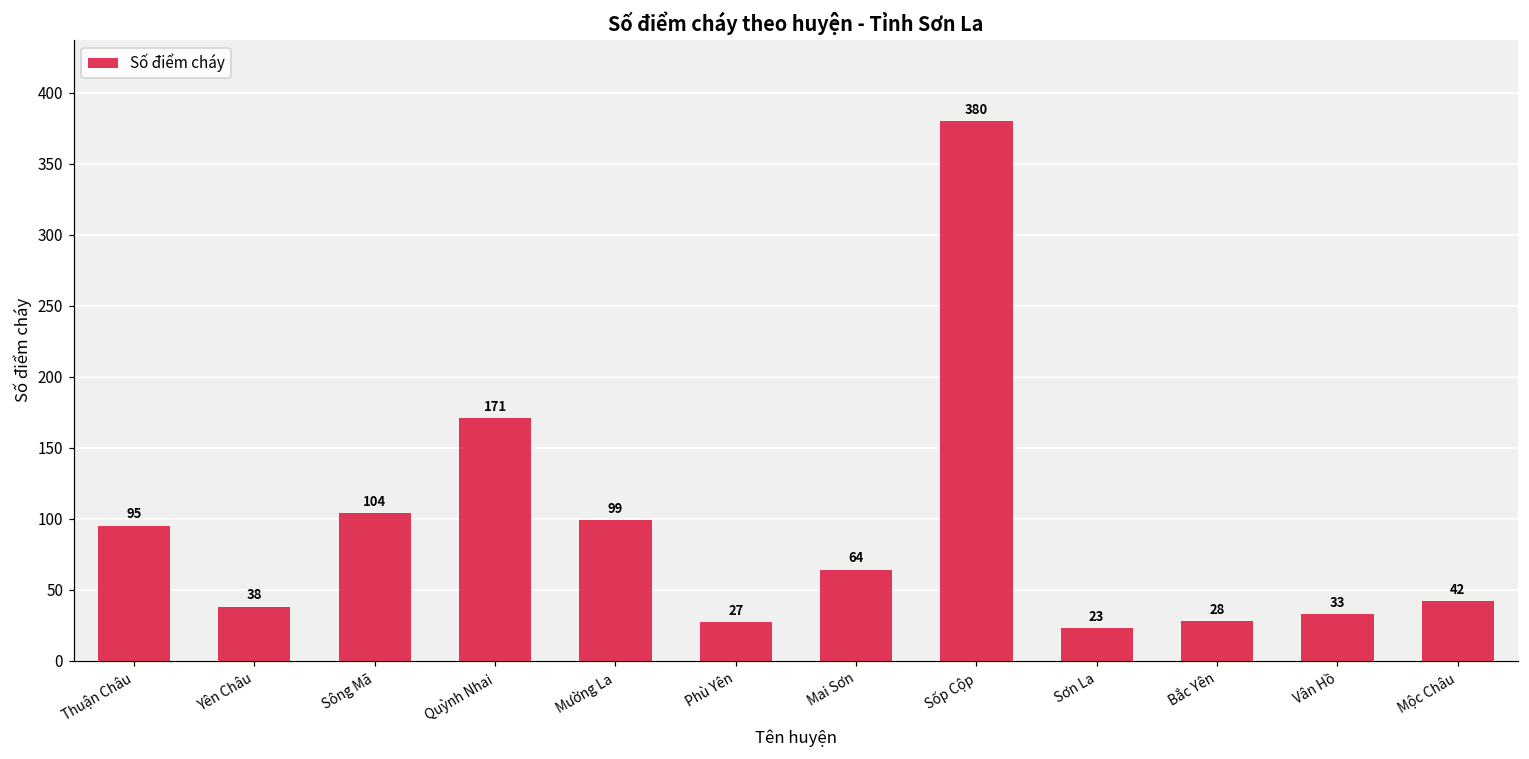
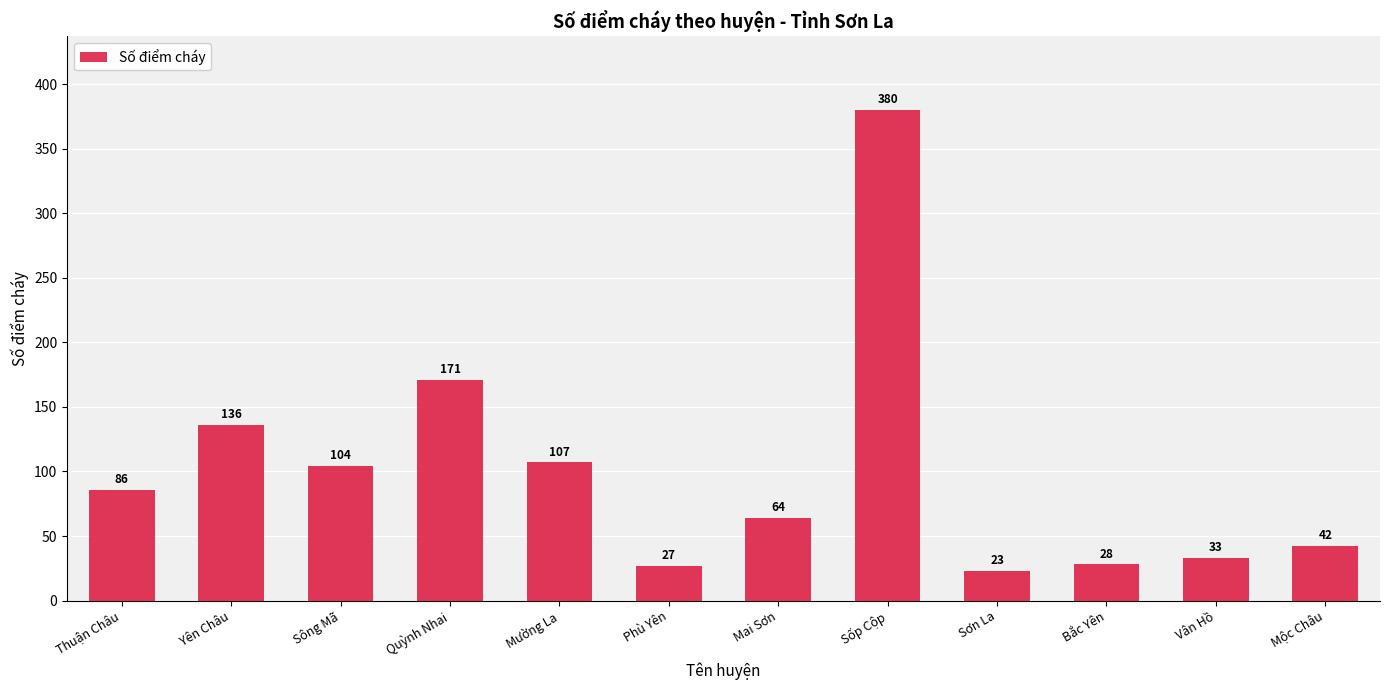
  {
-   "Thuận Châu": 95,
-   "Yên Châu": 38,
+   "Thuận Châu": 86,
+   "Yên Châu": 136,
    "Sông Mã": 104,
    "Quỳnh Nhai": 171,
-   "Mường La": 99,
+   "Mường La": 107,
    "Phù Yên": 27,
    "Mai Sơn": 64,
    "Sốp Cộp": 380,
    "Sơn La": 23,
    "Bắc Yên": 28,
    "Vân Hồ": 33,
    "Mộc Châu": 42
  }
